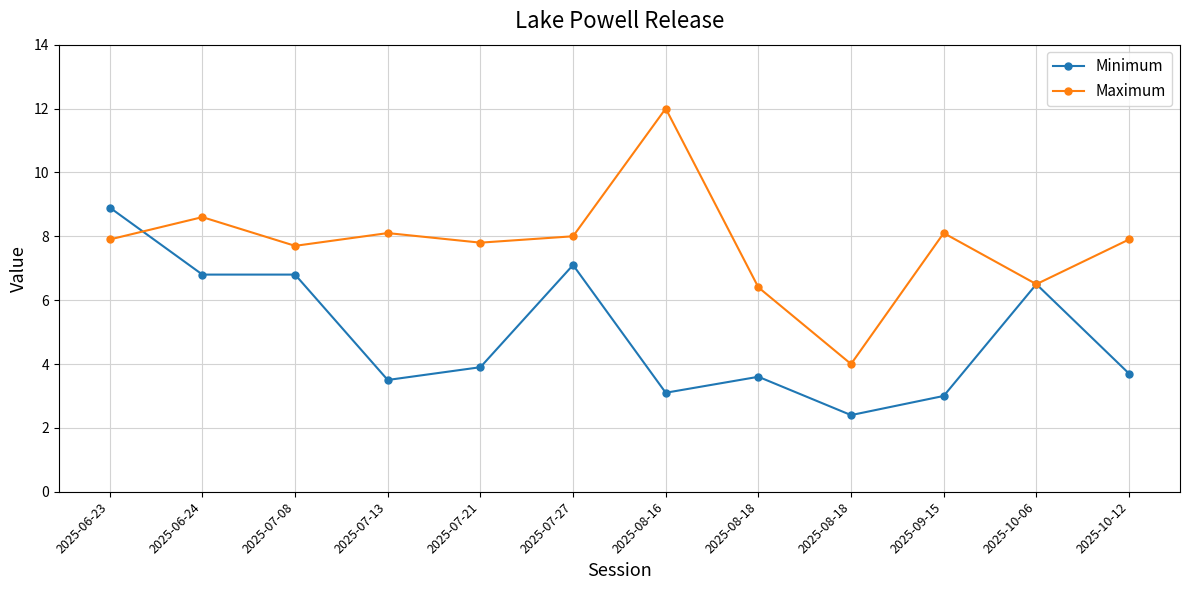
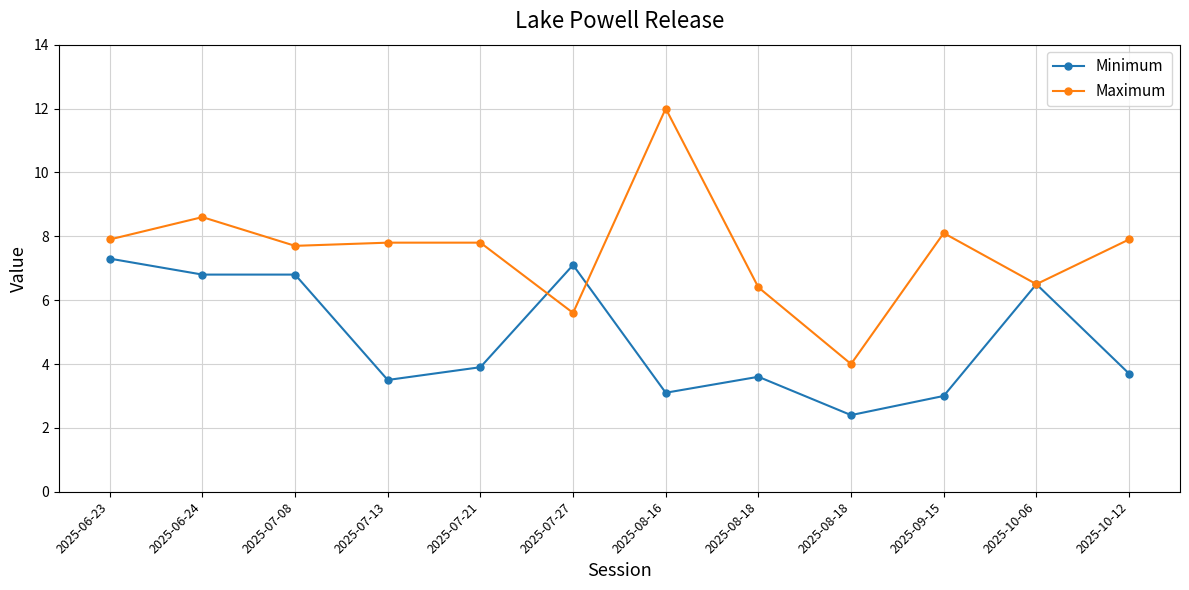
  {
    "Minimum": {
-     "2025-06-23": 8.9,
+     "2025-06-23": 7.3,
      "2025-06-24": 6.8,
      "2025-07-08": 6.8,
      "2025-07-13": 3.5,
      "2025-07-21": 3.9,
      "2025-07-27": 7.1,
      "2025-08-16": 3.1,
      "2025-09-15": 3.0,
      "2025-10-12": 3.7
    },
    "Maximum": {
      "2025-06-23": 7.9,
      "2025-06-24": 8.6,
      "2025-07-08": 7.7,
-     "2025-07-13": 8.1,
+     "2025-07-13": 7.8,
      "2025-07-21": 7.8,
-     "2025-07-27": 8.0,
+     "2025-07-27": 5.6,
      "2025-08-16": 12.0,
      "2025-09-15": 8.1,
      "2025-10-12": 7.9
    }
  }
